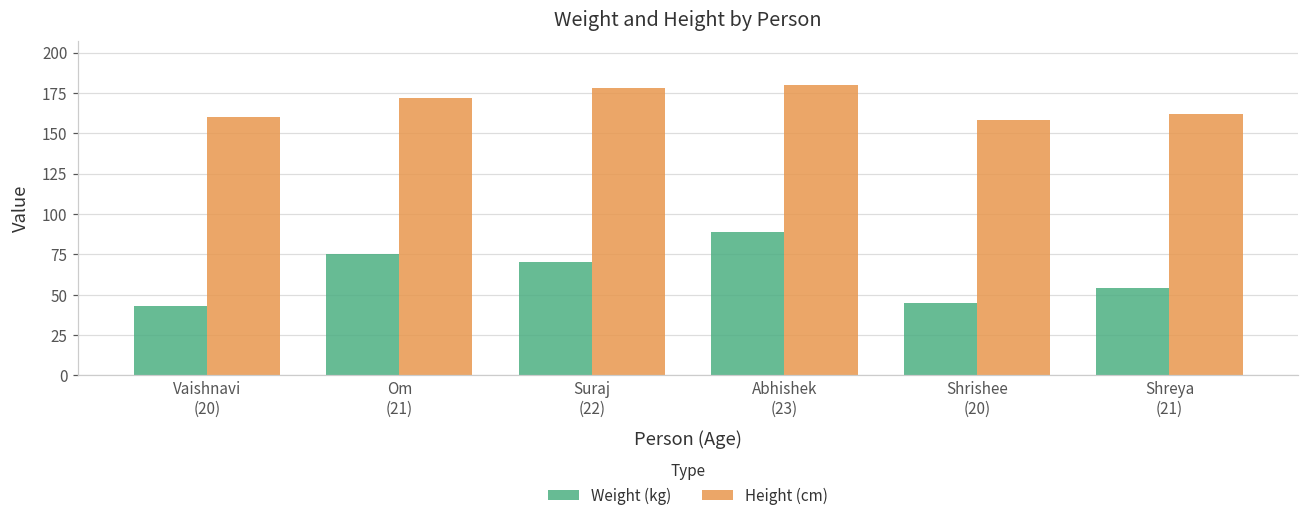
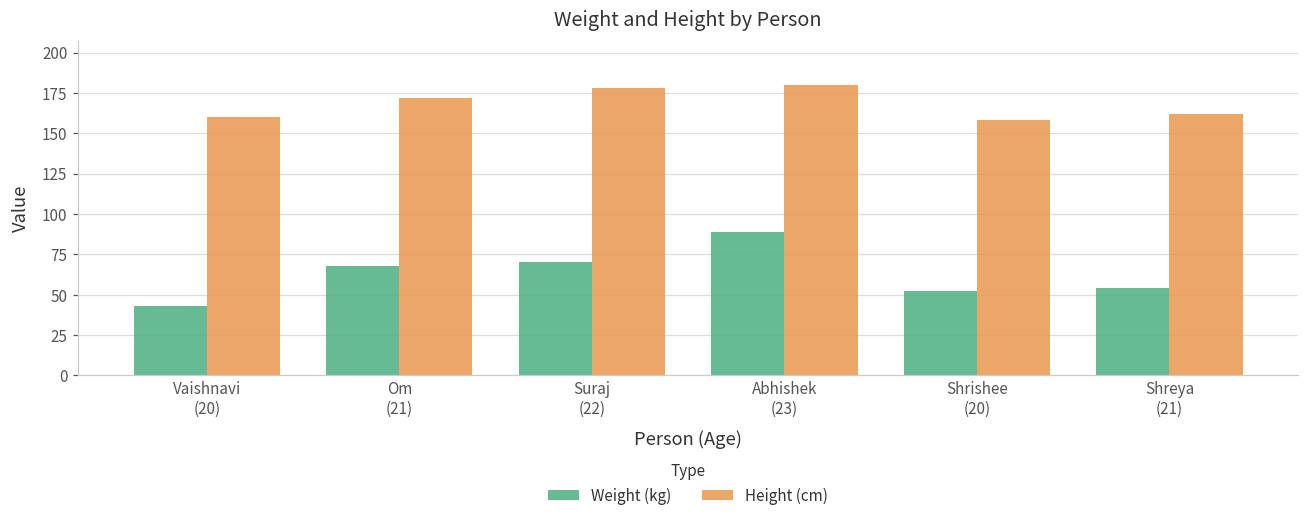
  {
    "Weight (kg)": {
      "Vaishnavi (20)": 43,
-     "Om (21)": 75,
+     "Om (21)": 68,
      "Suraj (22)": 70,
      "Abhishek (23)": 89,
-     "Shrishee (20)": 45,
+     "Shrishee (20)": 52,
      "Shreya (21)": 54
    },
    "Height (cm)": {
      "Vaishnavi (20)": 160,
      "Om (21)": 172,
      "Suraj (22)": 178,
      "Abhishek (23)": 180,
      "Shrishee (20)": 158,
      "Shreya (21)": 162
    }
  }
